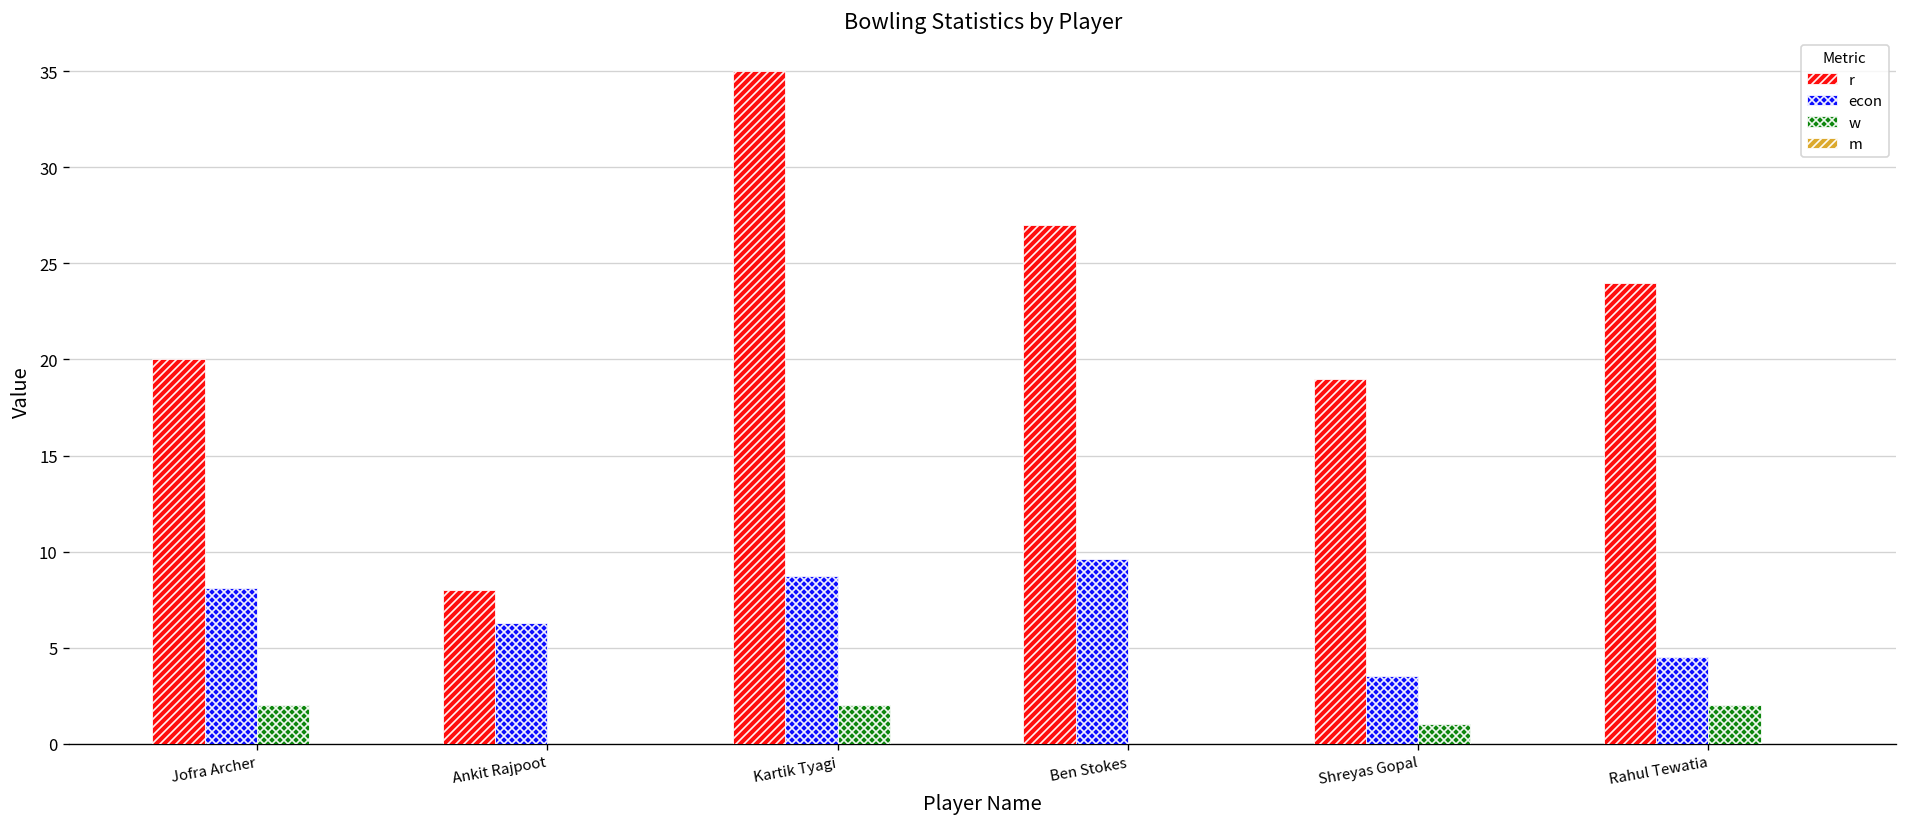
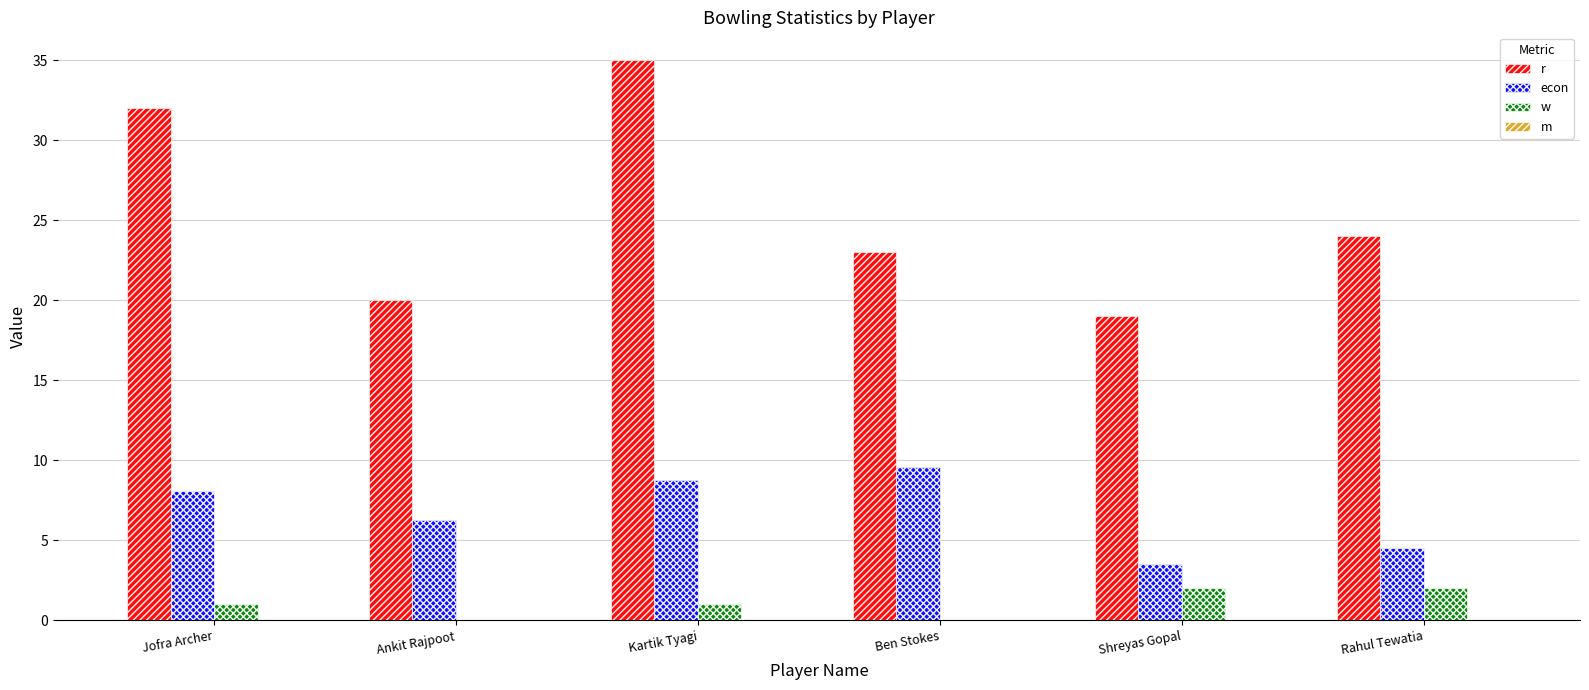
  {
    "r": {
-     "Jofra Archer": 20,
-     "Ankit Rajpoot": 8,
+     "Jofra Archer": 32,
+     "Ankit Rajpoot": 20,
      "Kartik Tyagi": 35,
-     "Ben Stokes": 27,
+     "Ben Stokes": 23,
      "Shreyas Gopal": 19,
      "Rahul Tewatia": 24
    },
    "econ": {
      "Jofra Archer": 8,
      "Ankit Rajpoot": 6.3,
      "Kartik Tyagi": 8.8,
      "Ben Stokes": 9.6,
      "Shreyas Gopal": 3.5,
      "Rahul Tewatia": 4.5
    },
    "w": {
-     "Jofra Archer": 2,
+     "Jofra Archer": 1,
      "Ankit Rajpoot": 0,
-     "Kartik Tyagi": 2,
+     "Kartik Tyagi": 1,
      "Ben Stokes": 0,
-     "Shreyas Gopal": 1,
+     "Shreyas Gopal": 2,
      "Rahul Tewatia": 2
    },
    "m": {
      "Jofra Archer": 0,
      "Ankit Rajpoot": 0,
      "Kartik Tyagi": 0,
      "Ben Stokes": 0,
      "Shreyas Gopal": 0,
      "Rahul Tewatia": 0
    }
  }
